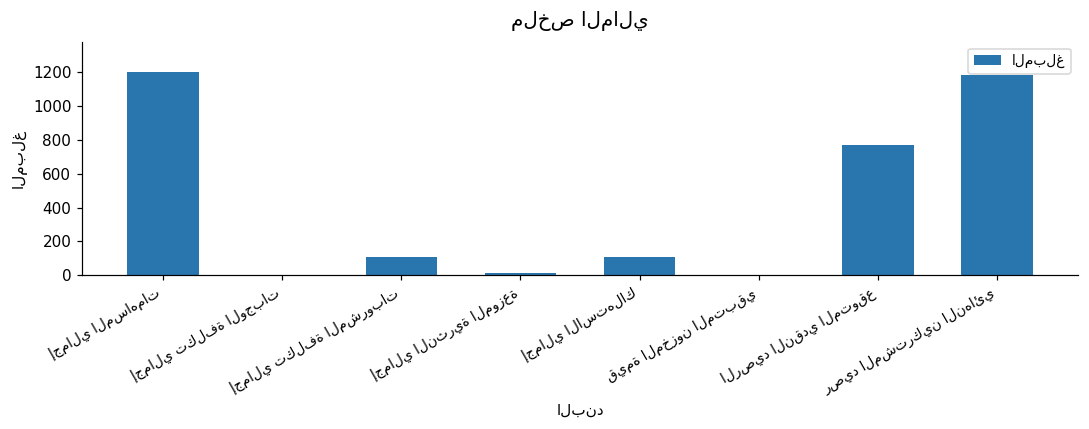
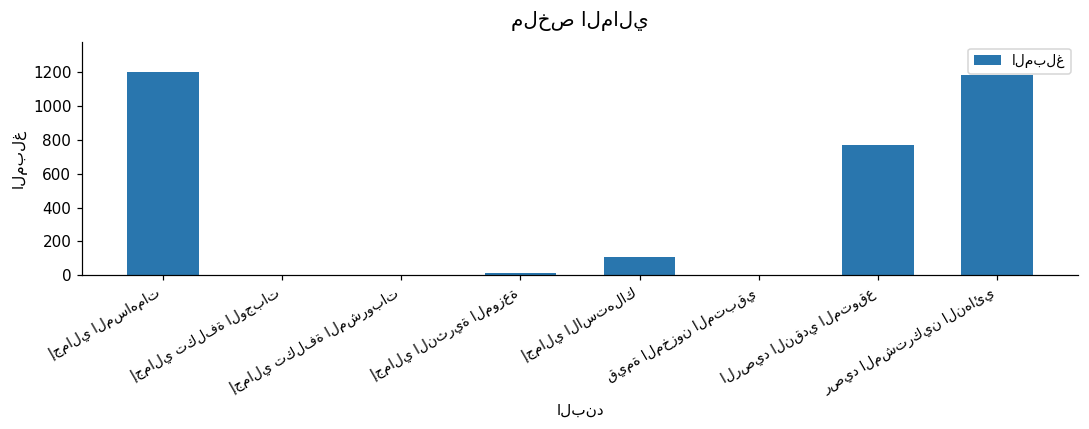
  {
    "إجمالي المساهمات": 1200,
    "إجمالي تكلفة الوجبات": 0,
-   "إجمالي تكلفة المشروبات": 110,
+   "إجمالي تكلفة المشروبات": 0,
    "إجمالي الاستهلاك": 110,
    "قيمة المخزون المتبقي": 0,
    "الرصيد النقدي المتوقع": 770,
    "رصيد المشتركين النهائي": 1190
  }
